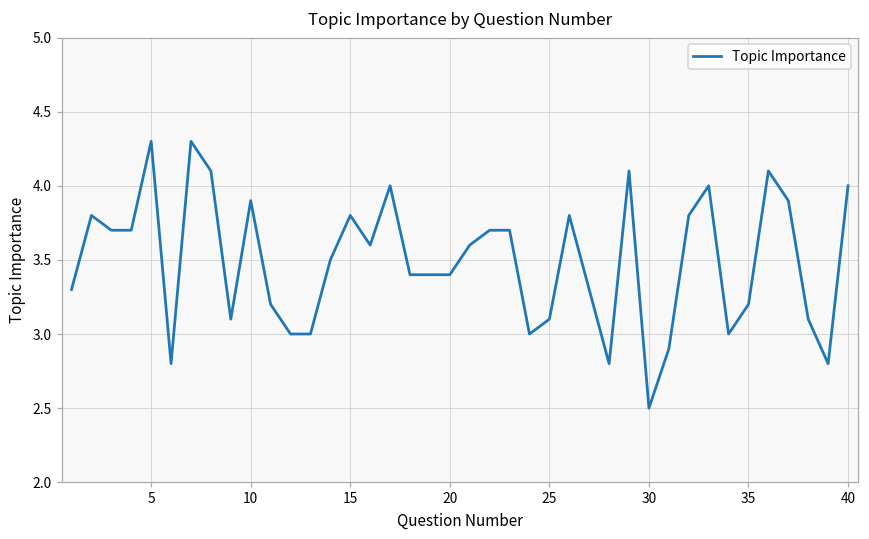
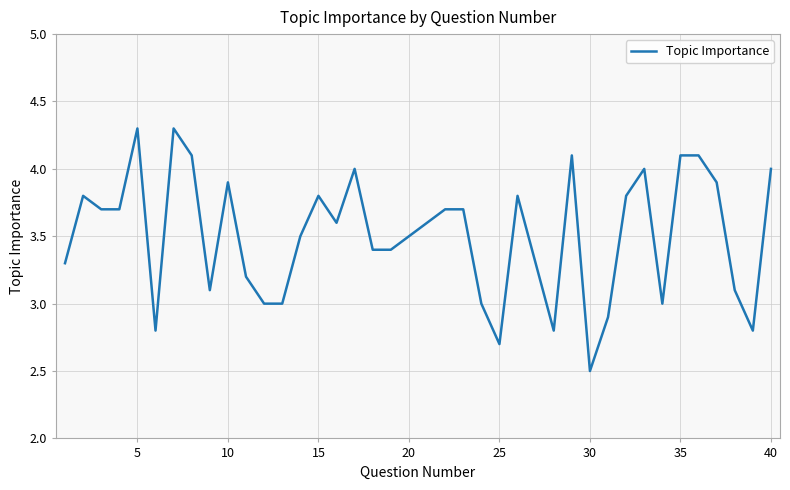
  {
    "5": 4.3,
    "10": 3.9,
    "15": 3.8,
-   "20": 3.4,
-   "25": 3.1,
+   "20": 3.5,
+   "25": 2.7,
    "30": 2.5,
-   "35": 3.2,
+   "35": 4.1,
    "40": 4.0
  }
